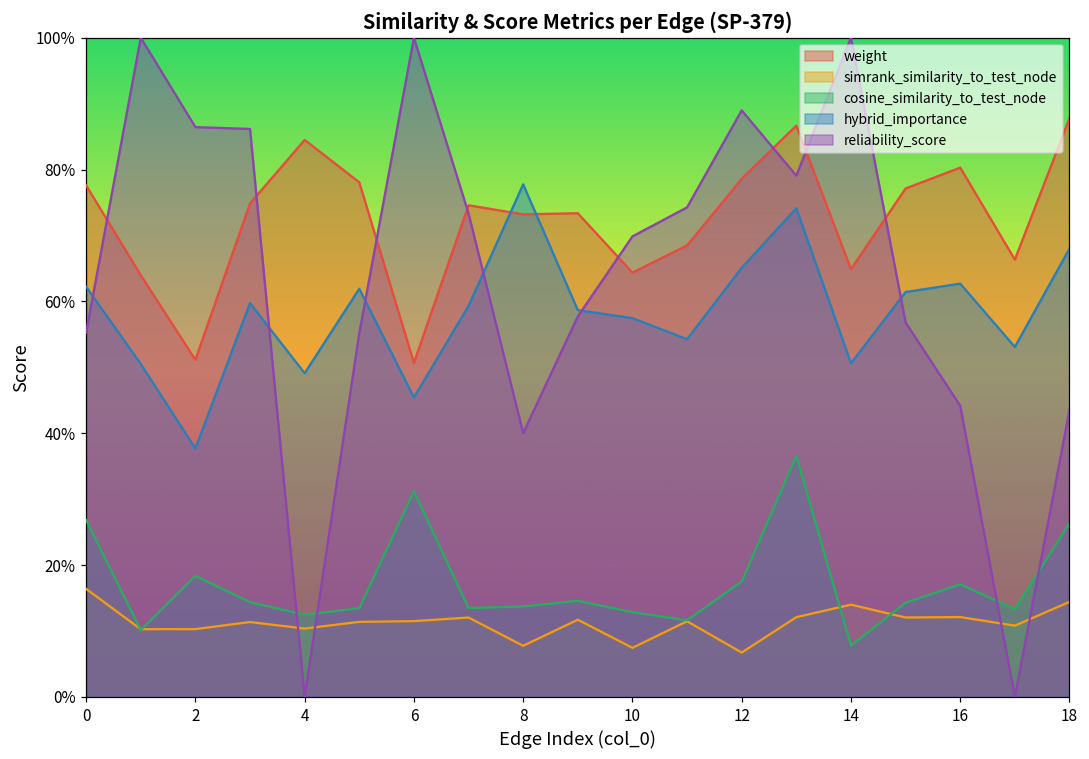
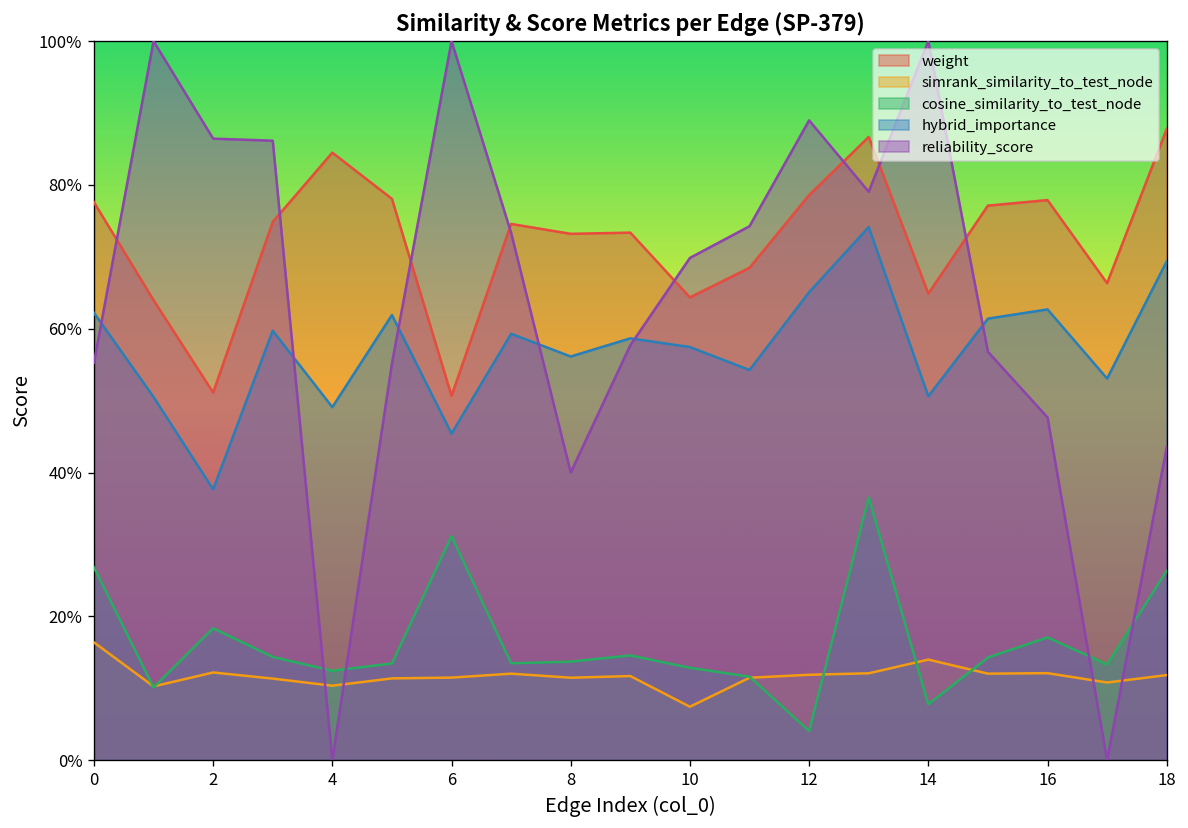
  {
    "weight": {
      "0": "78%",
      "2": "51%",
      "4": "84%",
      "6": "51%",
      "8": "73%",
      "10": "64%",
      "12": "79%",
      "14": "65%",
-     "16": "80%",
+     "16": "78%",
      "18": "88%"
    },
    "simrank_similarity_to_test_node": {
      "0": "16%",
-     "2": "10%",
+     "2": "12%",
      "4": "10%",
      "6": "11%",
-     "8": "8%",
+     "8": "11%",
      "10": "7%",
-     "12": "7%",
+     "12": "12%",
      "14": "14%",
      "16": "12%",
-     "18": "14%"
+     "18": "12%"
    },
    "cosine_similarity_to_test_node": {
      "0": "27%",
      "2": "18%",
      "4": "12%",
      "6": "31%",
      "8": "14%",
      "10": "13%",
-     "12": "17%",
+     "12": "4%",
      "14": "8%",
      "16": "17%",
      "18": "26%"
    },
    "hybrid_importance": {
      "0": "62%",
      "2": "38%",
      "4": "49%",
      "6": "45%",
-     "8": "78%",
+     "8": "56%",
      "10": "57%",
      "12": "65%",
      "14": "51%",
      "16": "63%",
-     "18": "68%"
+     "18": "69%"
    },
    "reliability_score": {
      "0": "55%",
      "2": "86%",
      "4": "0%",
      "6": "100%",
      "8": "40%",
      "10": "70%",
      "12": "89%",
      "14": "100%",
-     "16": "44%",
+     "16": "48%",
      "18": "44%"
    }
  }
